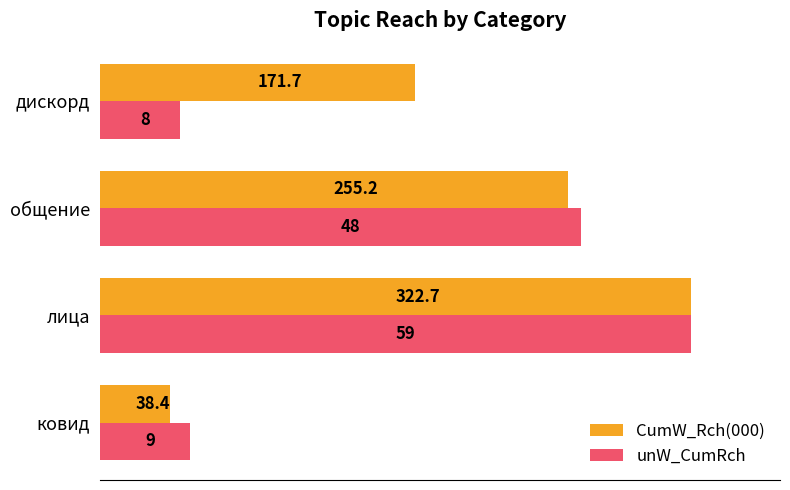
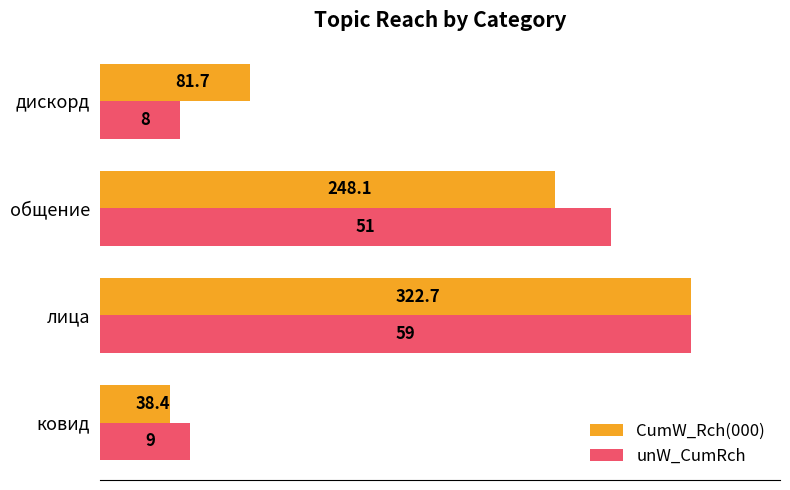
  {
    "CumW_Rch(000)": {
-     "дискорд": 171.7,
-     "общение": 255.2
+     "дискорд": 81.7,
+     "общение": 248.1
    },
    "unW_CumRch": {
-     "общение": 48
+     "общение": 51
    }
  }
